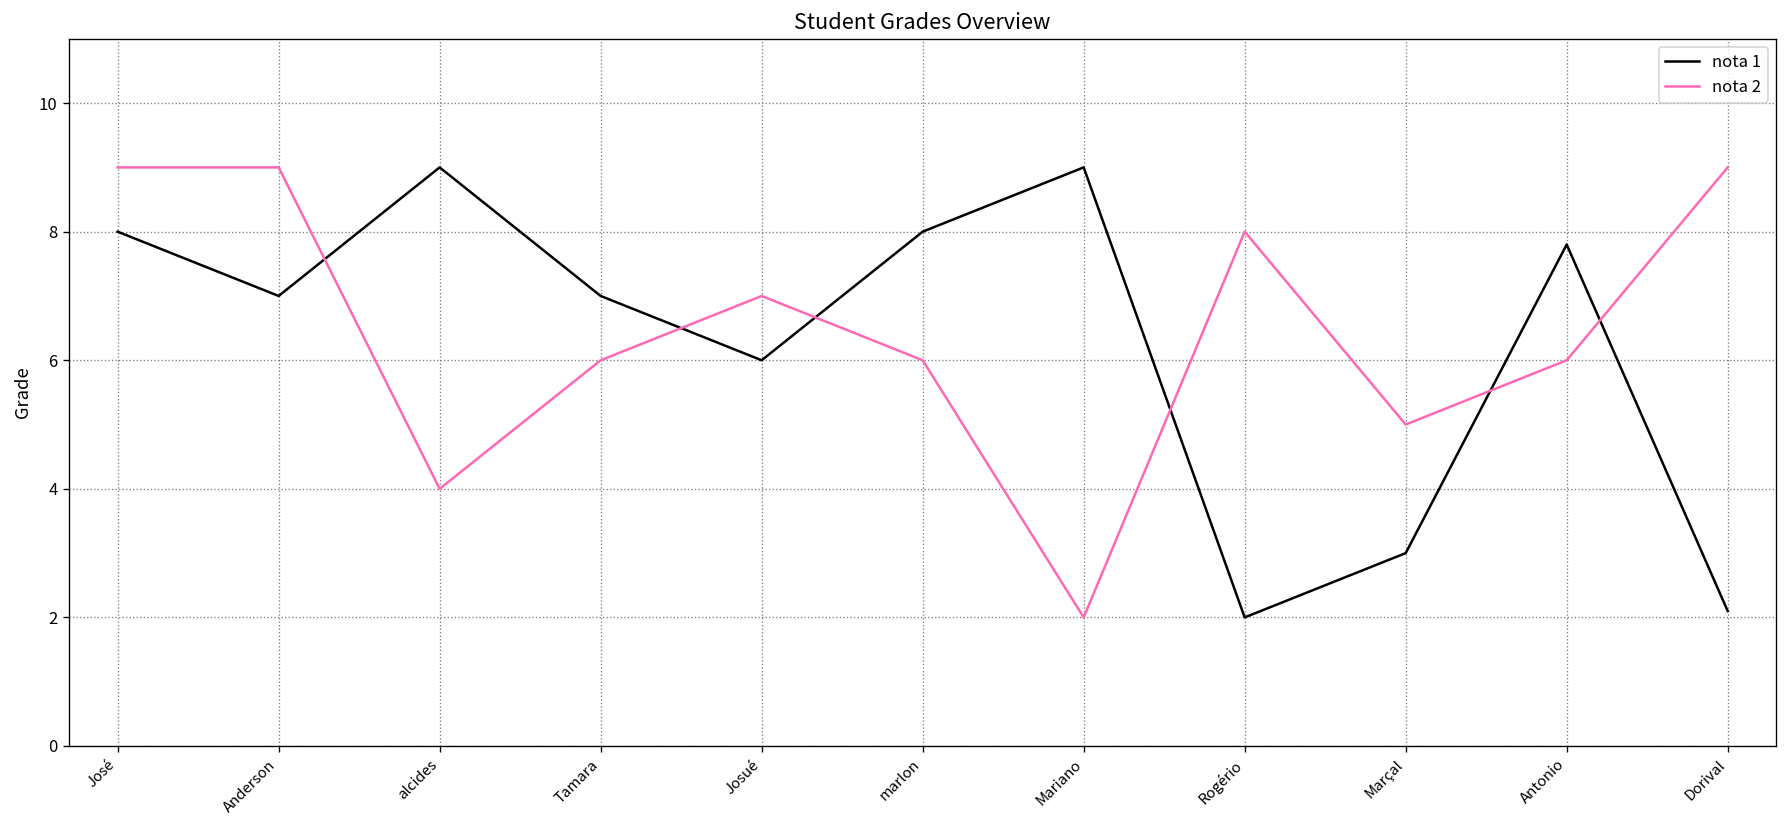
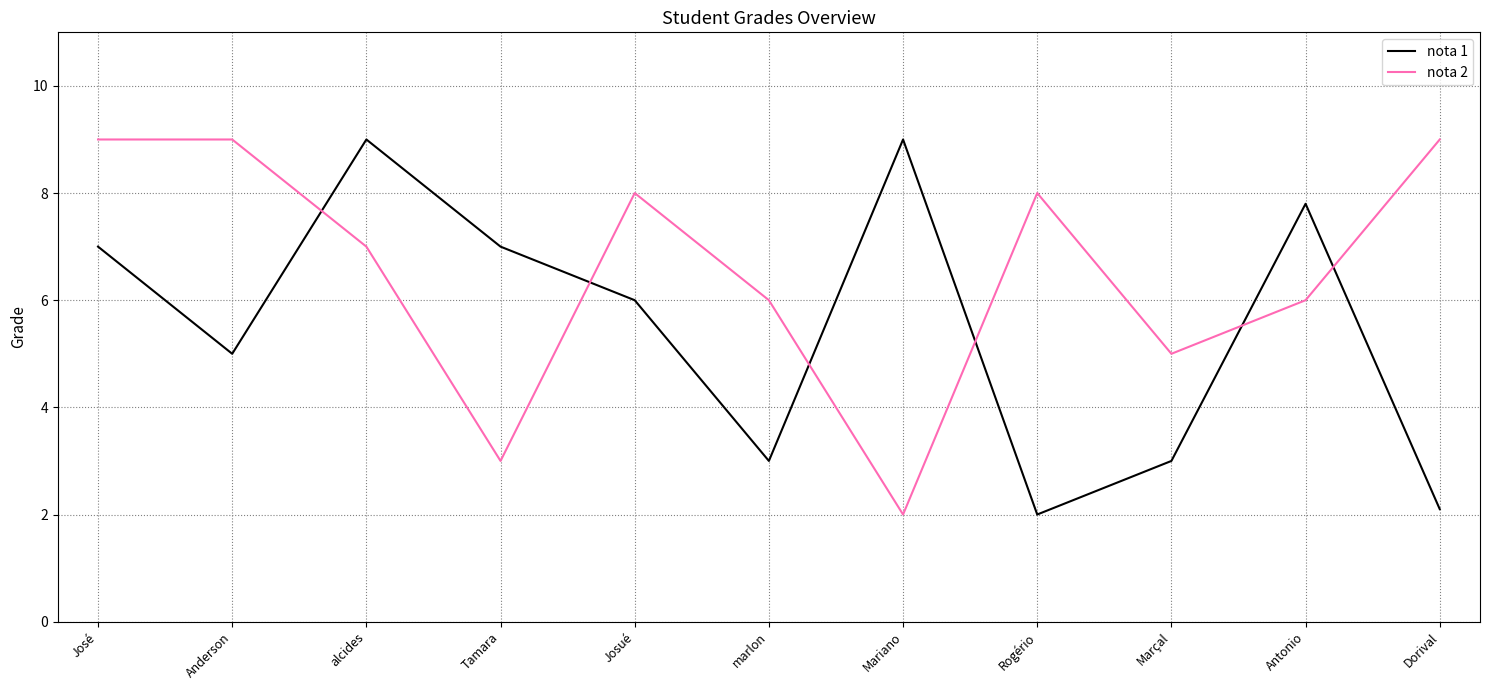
  {
    "nota 1": {
-     "José": 8,
-     "Anderson": 7,
+     "José": 7,
+     "Anderson": 5,
      "alcides": 9,
      "Tamara": 7,
      "Josué": 6,
-     "marlon": 8,
+     "marlon": 3,
      "Mariano": 9,
      "Rogério": 2,
      "Marçal": 3,
      "Antonio": 7.8,
      "Dorival": 2.1
    },
    "nota 2": {
      "José": 9,
      "Anderson": 9,
-     "alcides": 4,
-     "Tamara": 6,
-     "Josué": 7,
+     "alcides": 7,
+     "Tamara": 3,
+     "Josué": 8,
      "marlon": 6,
      "Mariano": 2,
      "Rogério": 8,
      "Marçal": 5,
      "Antonio": 6,
      "Dorival": 9
    }
  }
